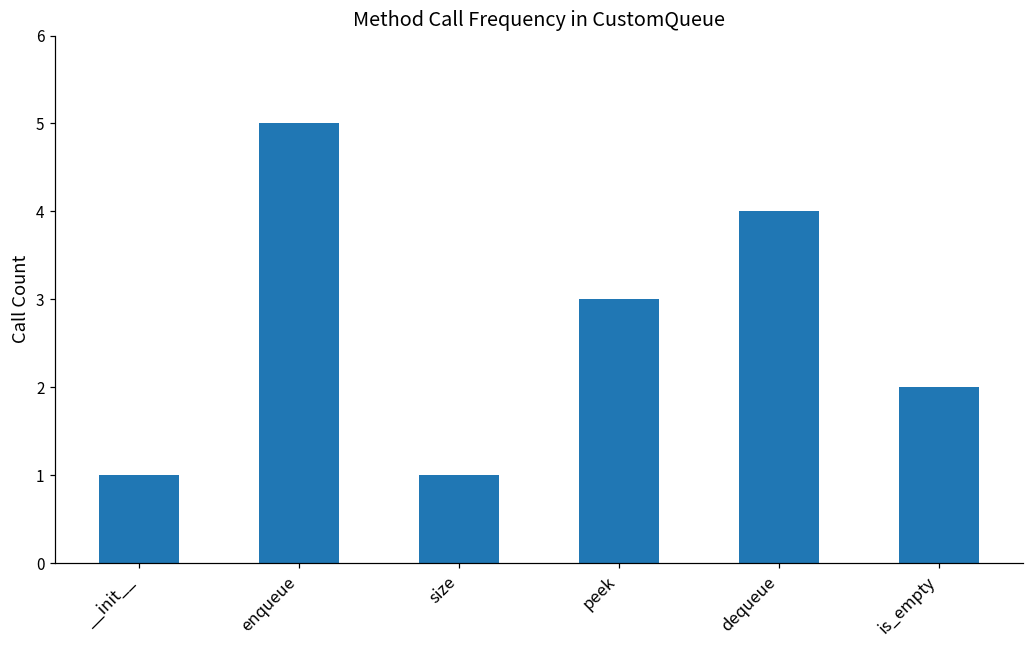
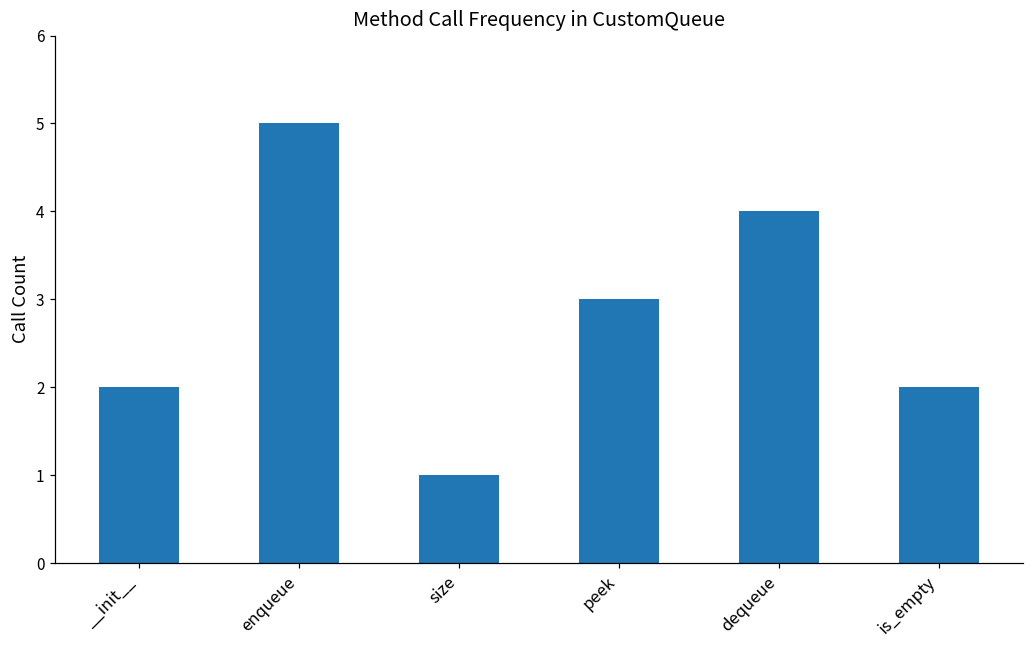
  {
-   "__init__": 1,
+   "__init__": 2,
    "enqueue": 5,
    "size": 1,
    "peek": 3,
    "dequeue": 4,
    "is_empty": 2
  }
